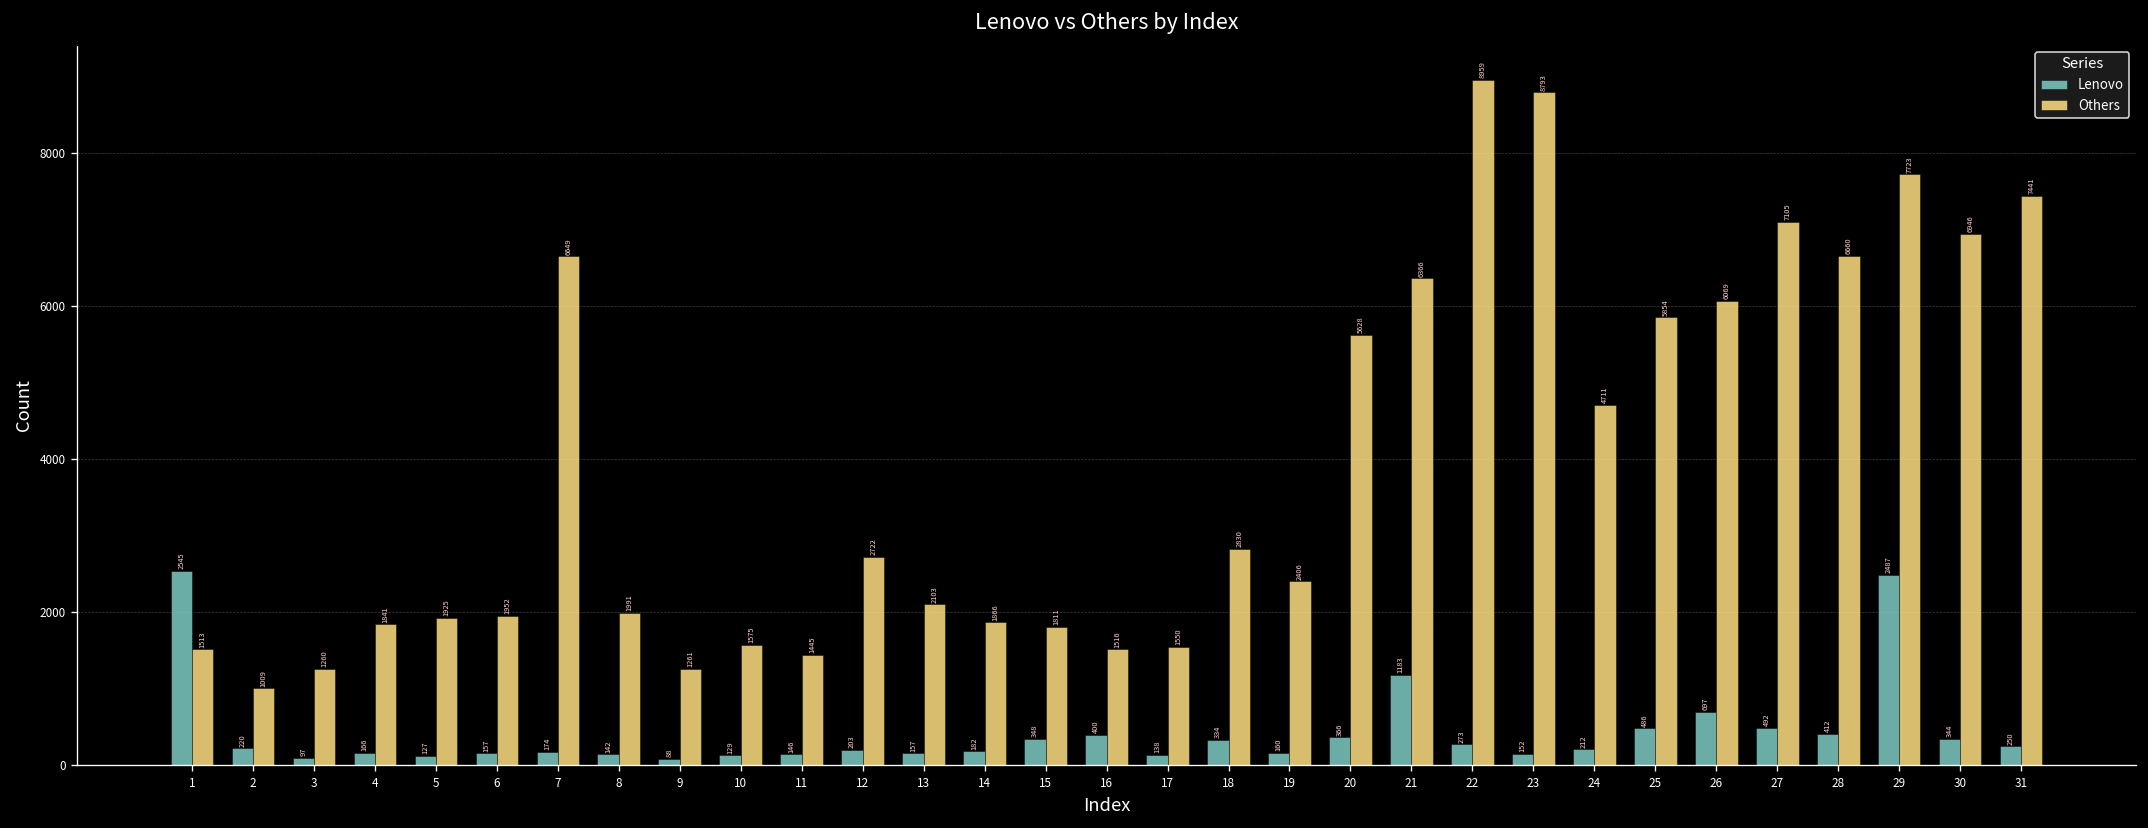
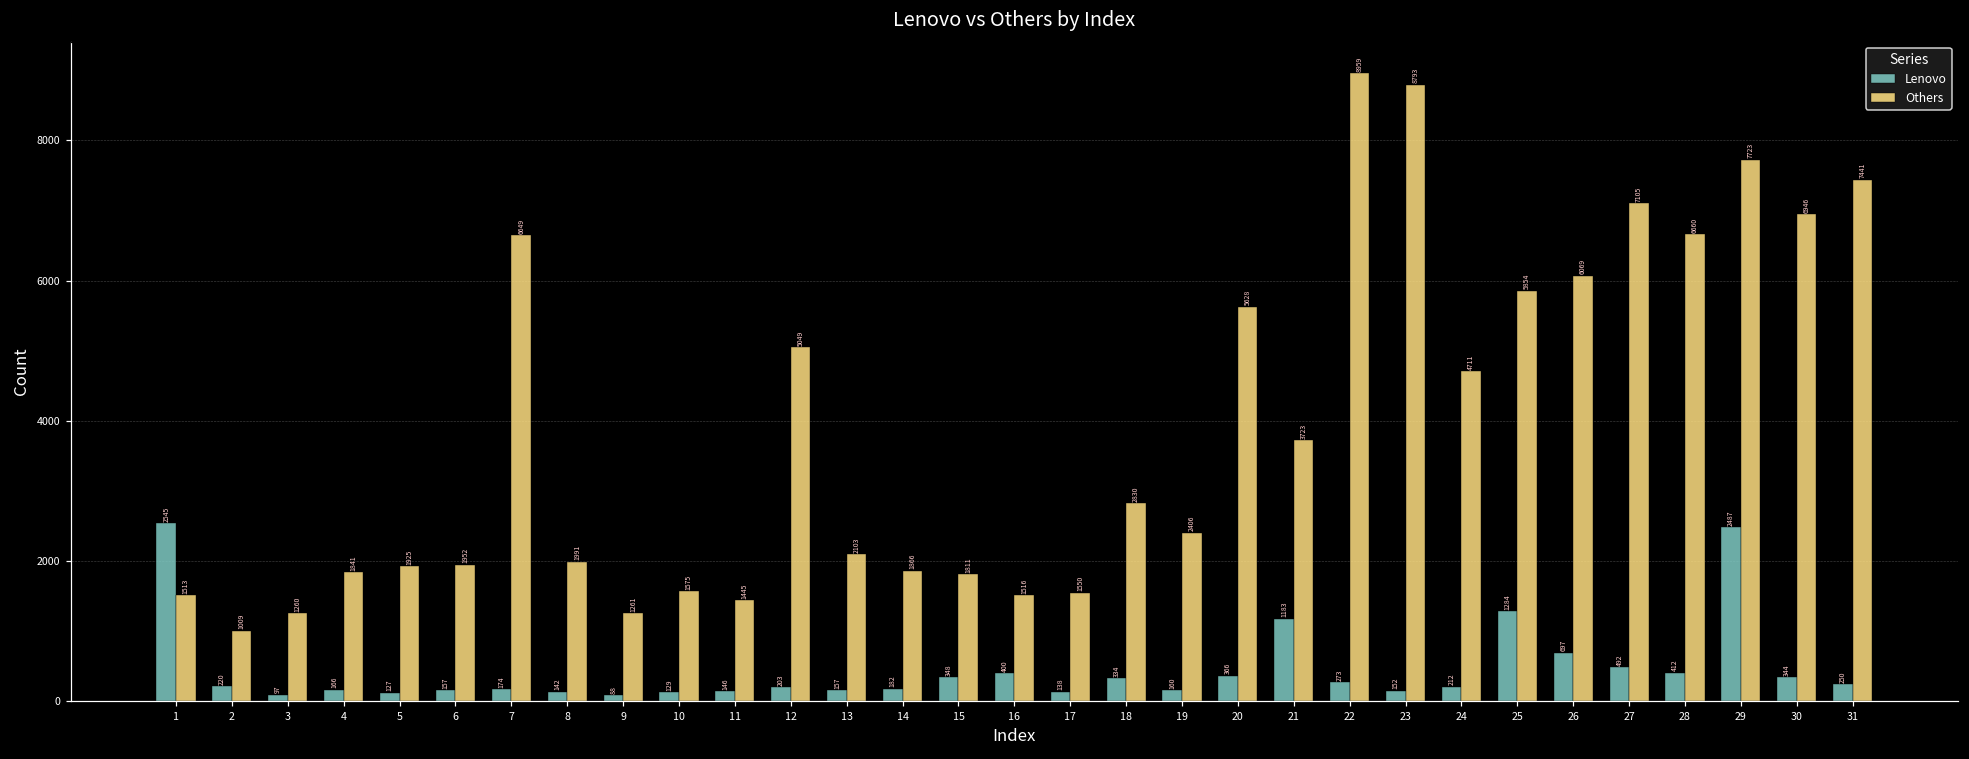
  {
    "Lenovo": {
      "1": 2545,
      "2": 220,
      "3": 97,
      "4": 166,
      "5": 127,
      "6": 157,
      "7": 174,
      "8": 142,
      "9": 88,
      "10": 129,
      "11": 146,
      "12": 203,
      "13": 157,
      "14": 182,
      "15": 348,
      "16": 400,
      "17": 138,
      "18": 334,
      "19": 160,
      "20": 366,
      "21": 1183,
      "22": 273,
      "23": 152,
      "24": 212,
-     "25": 486,
+     "25": 1284,
      "26": 697,
      "27": 492,
      "28": 412,
      "29": 2487,
      "30": 344,
      "31": 250
    },
    "Others": {
      "1": 1513,
      "2": 1009,
      "3": 1260,
      "4": 1841,
      "5": 1925,
      "6": 1952,
      "7": 6649,
      "8": 1991,
      "9": 1261,
      "10": 1575,
      "11": 1445,
-     "12": 2722,
+     "12": 5049,
      "13": 2103,
      "14": 1866,
      "15": 1811,
      "16": 1516,
      "17": 1550,
      "18": 2830,
      "19": 2406,
      "20": 5628,
-     "21": 6366,
+     "21": 3723,
      "22": 8959,
      "23": 8793,
      "24": 4711,
      "25": 5854,
      "26": 6069,
      "27": 7105,
      "28": 6660,
      "29": 7723,
      "30": 6946,
      "31": 7441
    }
  }
